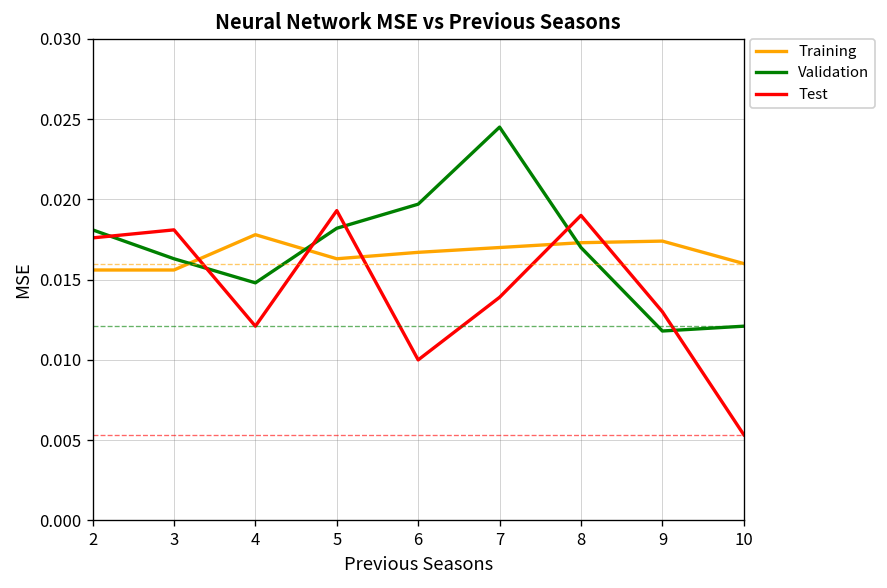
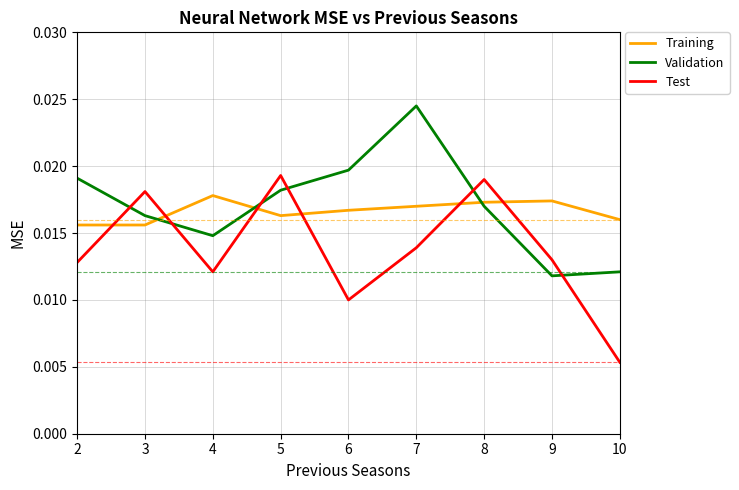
  {
    "Training": {
      "2": 0.0156,
      "3": 0.0156,
      "4": 0.0178,
      "5": 0.0163,
      "6": 0.0167,
      "7": 0.0170,
      "8": 0.0173,
      "9": 0.0174,
      "10": 0.0160
    },
    "Validation": {
-     "2": 0.0181,
+     "2": 0.0191,
      "3": 0.0163,
      "4": 0.0148,
      "5": 0.0182,
      "6": 0.0197,
      "7": 0.0245,
      "8": 0.0170,
      "9": 0.0118,
      "10": 0.0121
    },
    "Test": {
-     "2": 0.0176,
+     "2": 0.0128,
      "3": 0.0181,
      "4": 0.0121,
      "5": 0.0193,
      "6": 0.0100,
      "7": 0.0139,
      "8": 0.0190,
      "9": 0.0130,
      "10": 0.0053
    }
  }
